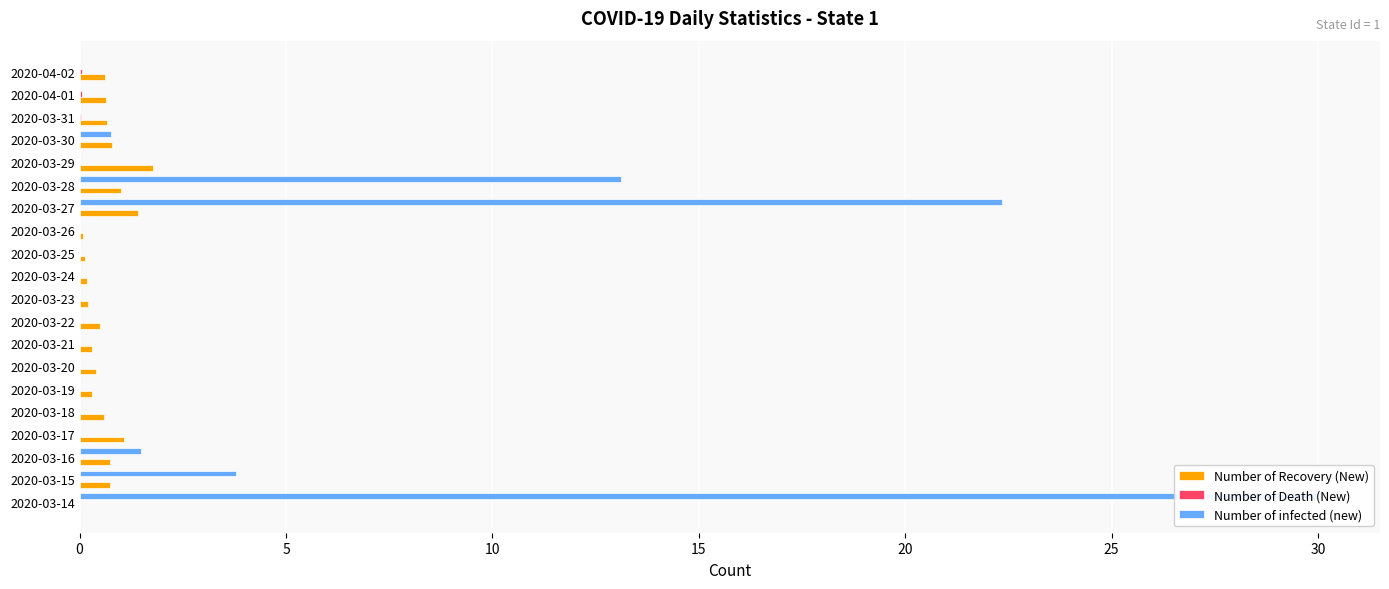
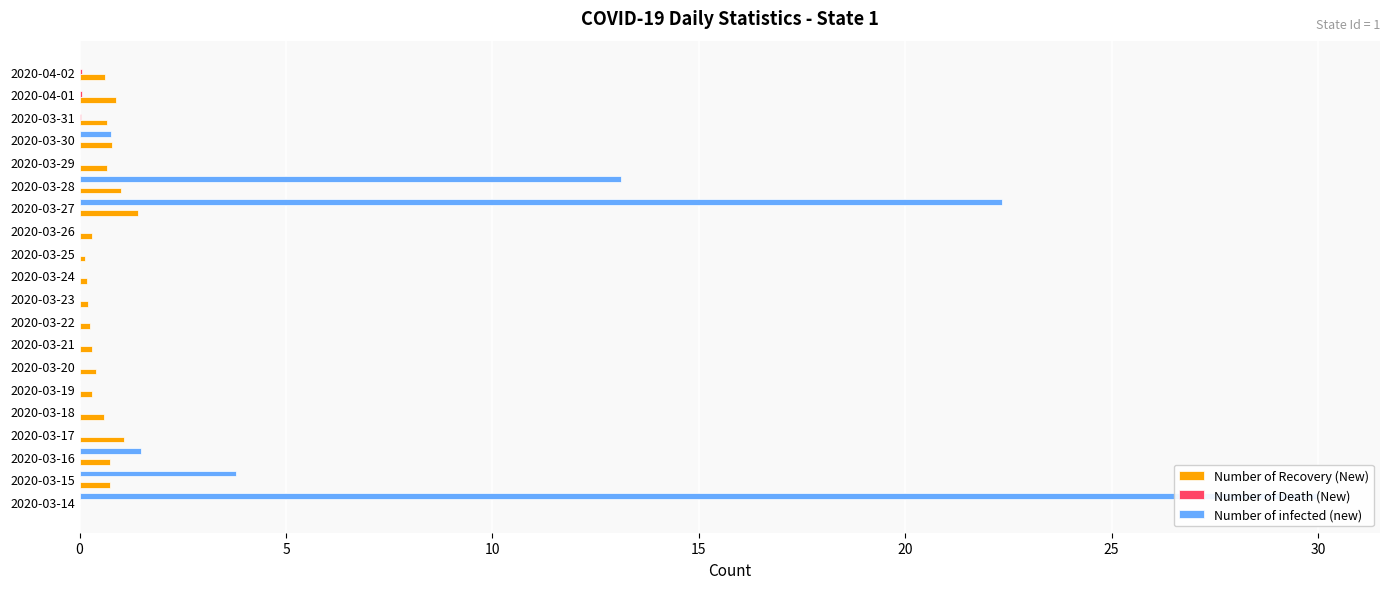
  {
    "Number of Recovery (New)": {
      "2020-04-02": 0.6,
-     "2020-04-01": 0.6,
+     "2020-04-01": 0.9,
      "2020-03-31": 0.7,
      "2020-03-30": 0.8,
-     "2020-03-29": 1.8,
+     "2020-03-29": 0.7,
      "2020-03-28": 1.0,
      "2020-03-27": 1.4,
-     "2020-03-26": 0.1,
+     "2020-03-26": 0.3,
      "2020-03-25": 0.1,
      "2020-03-24": 0.2,
      "2020-03-23": 0.2,
-     "2020-03-22": 0.5,
+     "2020-03-22": 0.2,
      "2020-03-21": 0.3,
      "2020-03-20": 0.4,
      "2020-03-19": 0.3,
      "2020-03-18": 0.6,
      "2020-03-17": 1.1,
      "2020-03-16": 0.7,
      "2020-03-15": 0.7,
      "2020-03-14": 0.0
    },
    "Number of Death (New)": {
      "2020-03-30": 0.0,
      "2020-03-29": 0.0,
      "2020-03-28": 0.0,
      "2020-03-27": 0.0,
      "2020-03-26": 0.0,
      "2020-03-25": 0.0,
      "2020-03-24": 0.0,
      "2020-03-23": 0.0,
      "2020-03-22": 0.0,
      "2020-03-21": 0.0,
      "2020-03-20": 0.0,
      "2020-03-19": 0.0,
      "2020-03-18": 0.0,
      "2020-03-17": 0.0,
      "2020-03-16": 0.0,
      "2020-03-15": 0.0,
      "2020-03-14": 0.0
    },
    "Number of infected (new)": {
      "2020-04-02": 0.0,
      "2020-04-01": 0.0,
      "2020-03-31": 0.0,
      "2020-03-30": 0.8,
      "2020-03-29": 0.0,
      "2020-03-28": 13.1,
      "2020-03-27": 22.3,
      "2020-03-26": 0.0,
      "2020-03-25": 0.0,
      "2020-03-24": 0.0,
      "2020-03-23": 0.0,
      "2020-03-22": 0.0,
      "2020-03-21": 0.0,
      "2020-03-20": 0.0,
      "2020-03-19": 0.0,
      "2020-03-18": 0.0,
      "2020-03-17": 0.0,
      "2020-03-16": 1.5,
      "2020-03-15": 3.8
    }
  }
